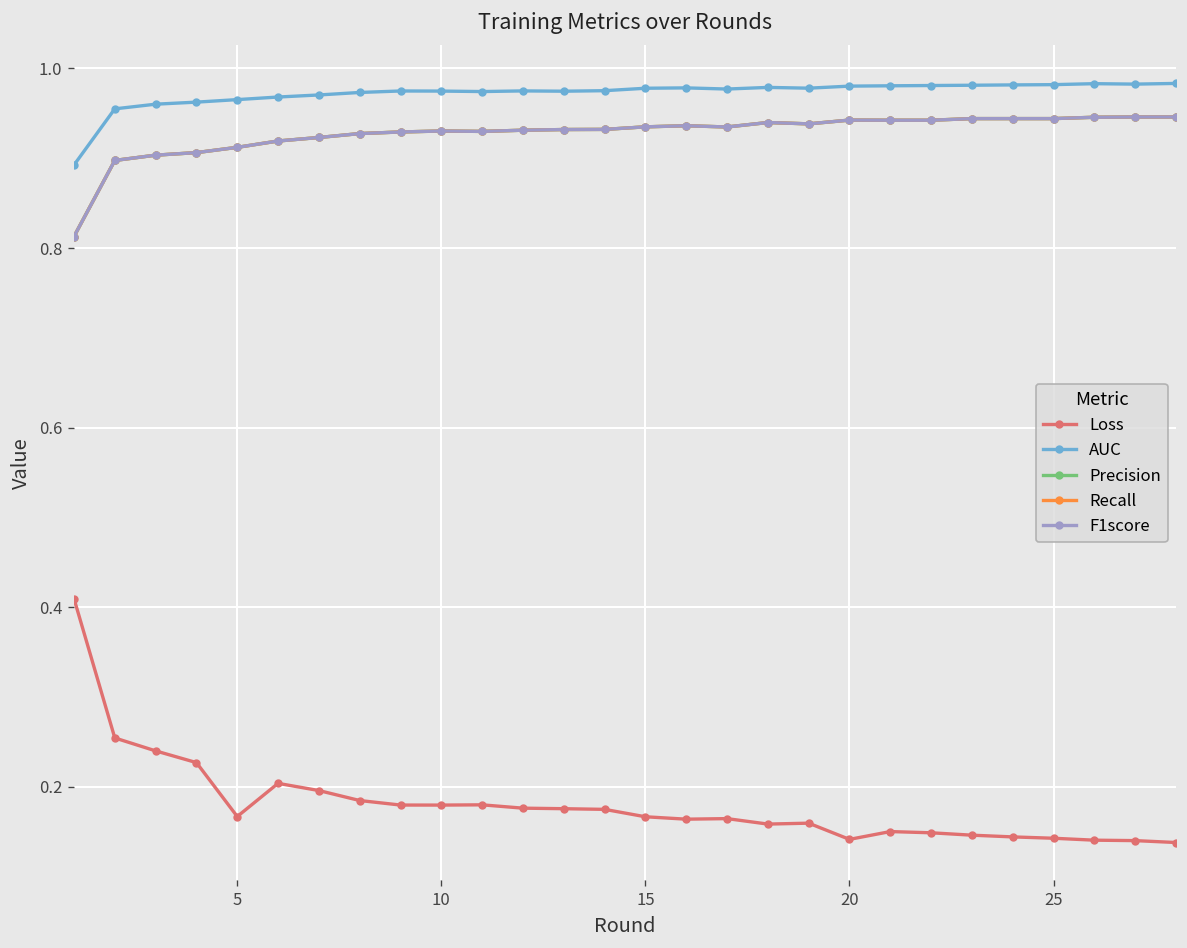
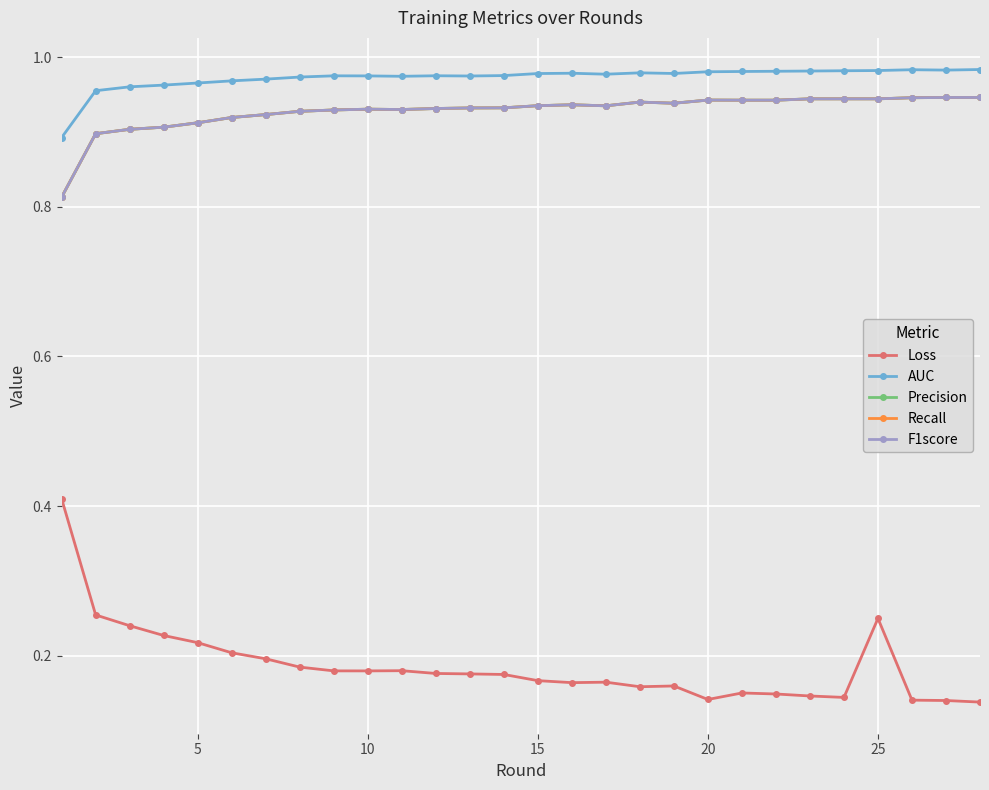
  {
    "Loss": {
-     "5": 0.17,
+     "5": 0.22,
      "10": 0.18,
      "15": 0.17,
      "20": 0.14,
-     "25": 0.14
+     "25": 0.25
    }
  }
